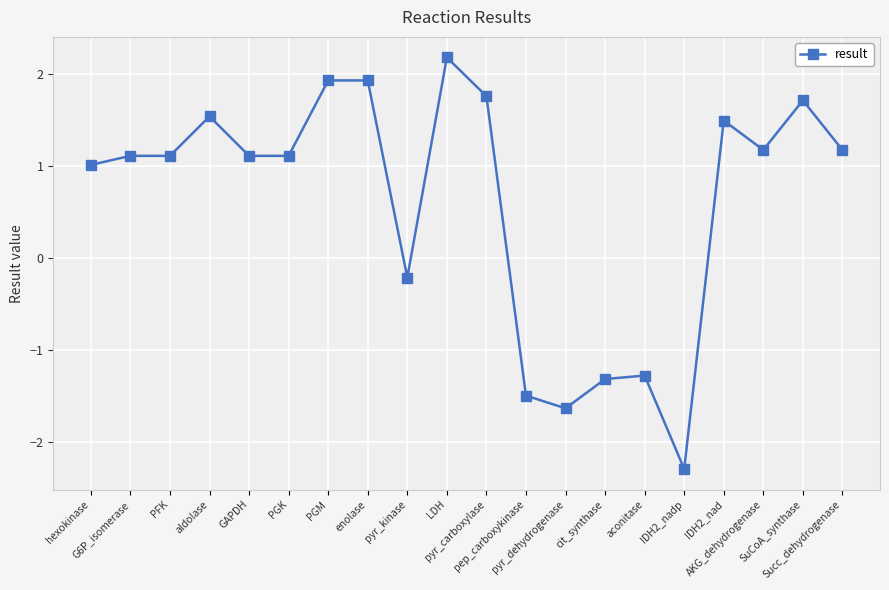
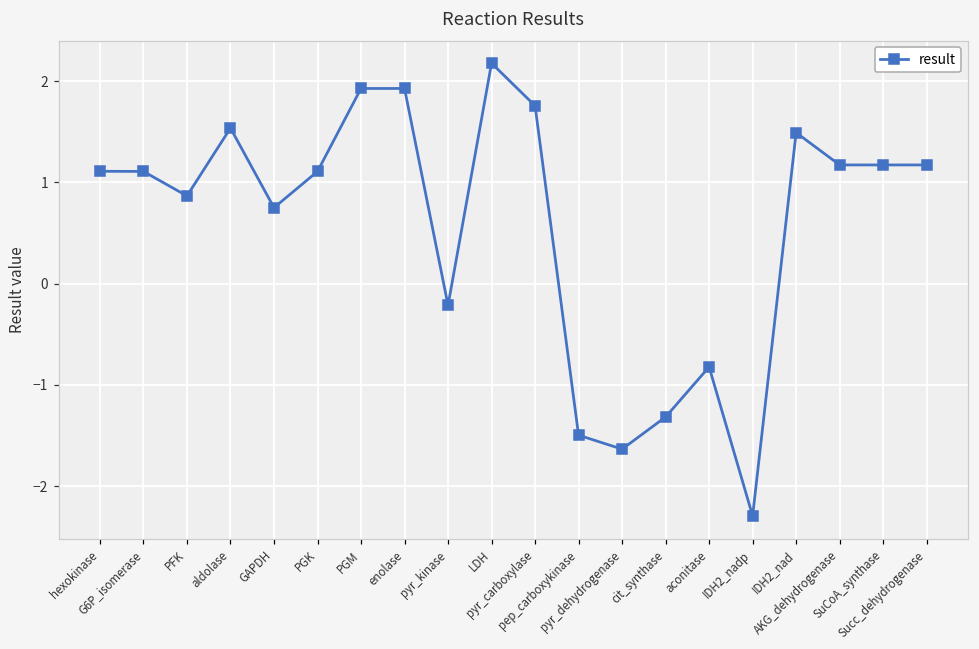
  {
-   "hexokinase": 1.0,
+   "hexokinase": 1.1,
    "G6P_isomerase": 1.1,
-   "PFK": 1.1,
+   "PFK": 0.9,
    "aldolase": 1.5,
-   "GAPDH": 1.1,
+   "GAPDH": 0.7,
    "PGK": 1.1,
    "PGM": 1.9,
    "enolase": 1.9,
    "pyr_kinase": -0.2,
    "LDH": 2.2,
    "pyr_carboxylase": 1.8,
    "pep_carboxykinase": -1.5,
    "pyr_dehydrogenase": -1.6,
    "cit_synthase": -1.3,
-   "aconitase": -1.3,
+   "aconitase": -0.8,
    "IDH2_nadp": -2.3,
    "IDH2_nad": 1.5,
    "AKG_dehydrogenase": 1.2,
-   "SuCoA_synthase": 1.7,
+   "SuCoA_synthase": 1.2,
    "Succ_dehydrogenase": 1.2
  }
